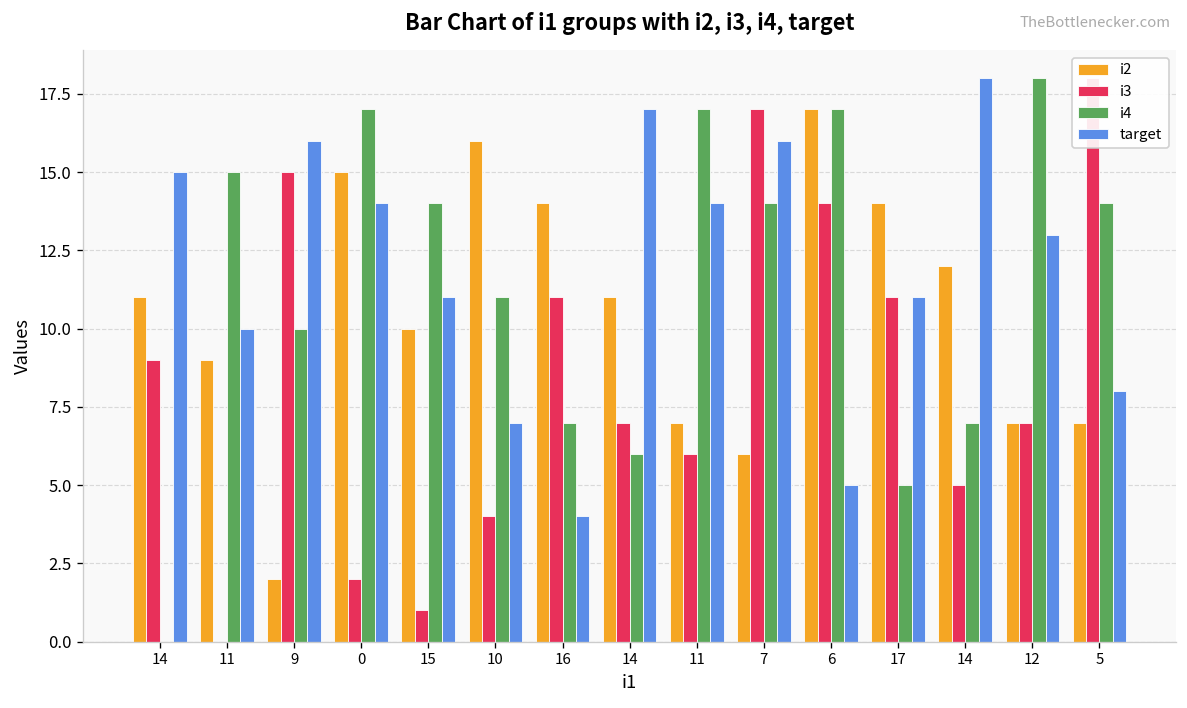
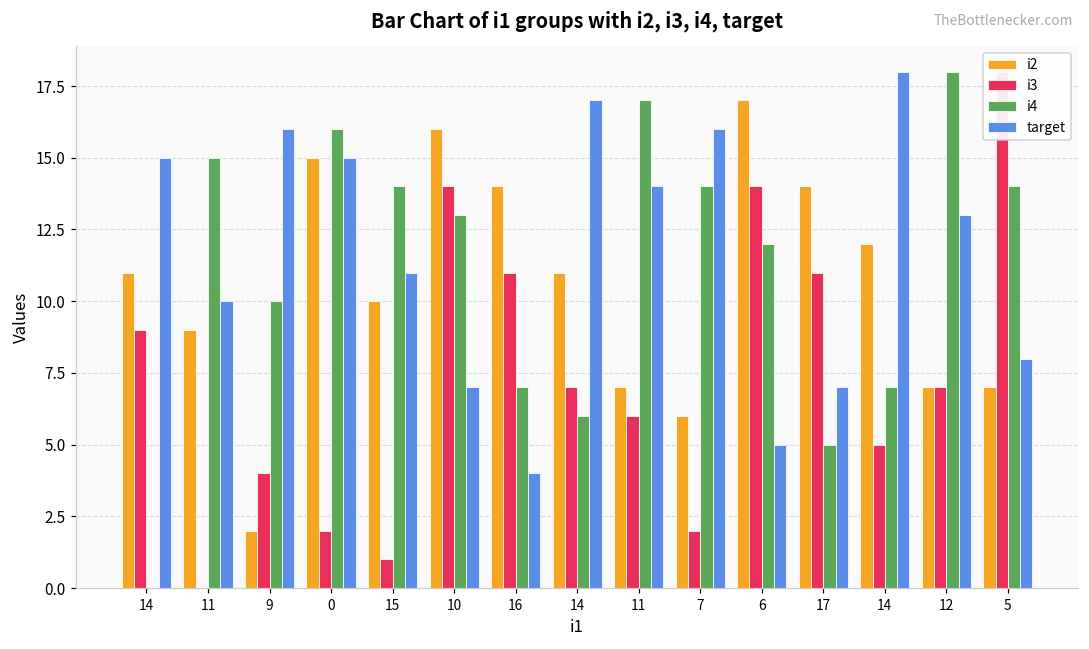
  {
    "i2": {
      "9": 2,
      "0": 15,
      "15": 10,
      "10": 16,
      "16": 14,
      "7": 6,
      "6": 17,
      "17": 14,
      "12": 7,
      "5": 7
    },
    "i3": {
-     "9": 15,
+     "9": 4,
      "0": 2,
      "15": 1,
-     "10": 4,
+     "10": 14,
      "16": 11,
-     "7": 17,
+     "7": 2,
      "6": 14,
      "17": 11,
      "12": 7
    },
    "i4": {
      "9": 10,
-     "0": 17,
+     "0": 16,
      "15": 14,
-     "10": 11,
+     "10": 13,
      "16": 7,
      "7": 14,
-     "6": 17,
+     "6": 12,
      "17": 5,
      "12": 18,
      "5": 14
    },
    "target": {
      "9": 16,
-     "0": 14,
+     "0": 15,
      "15": 11,
      "10": 7,
      "16": 4,
      "7": 16,
      "6": 5,
-     "17": 11,
+     "17": 7,
      "12": 13,
      "5": 8
    }
  }
